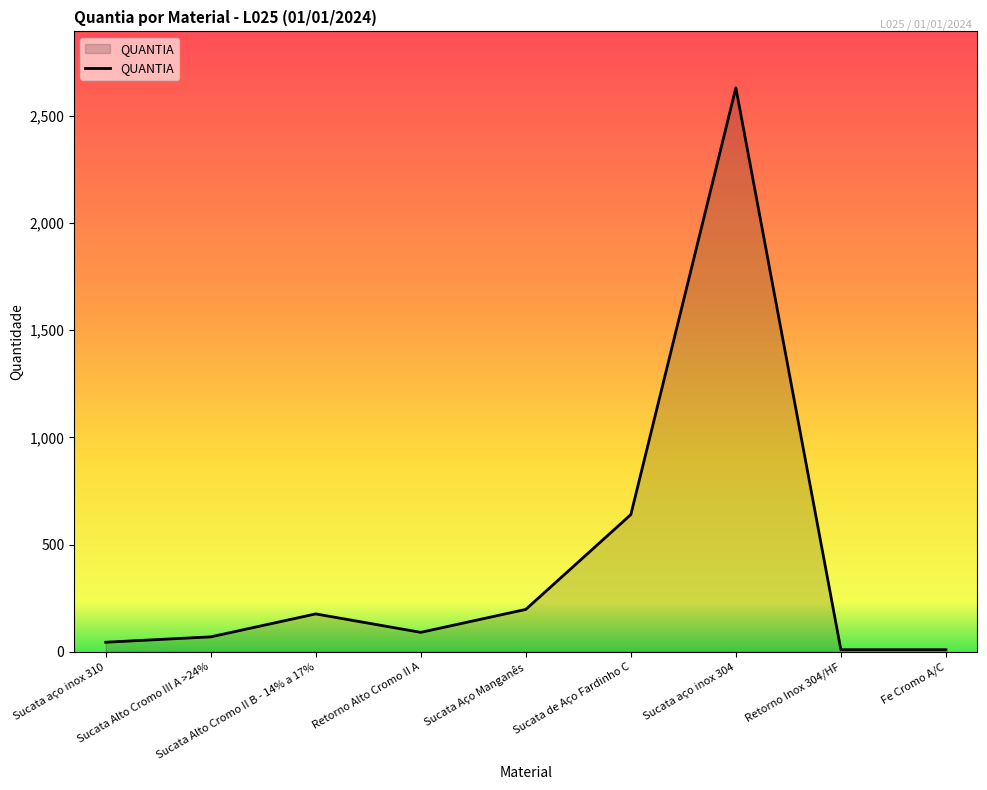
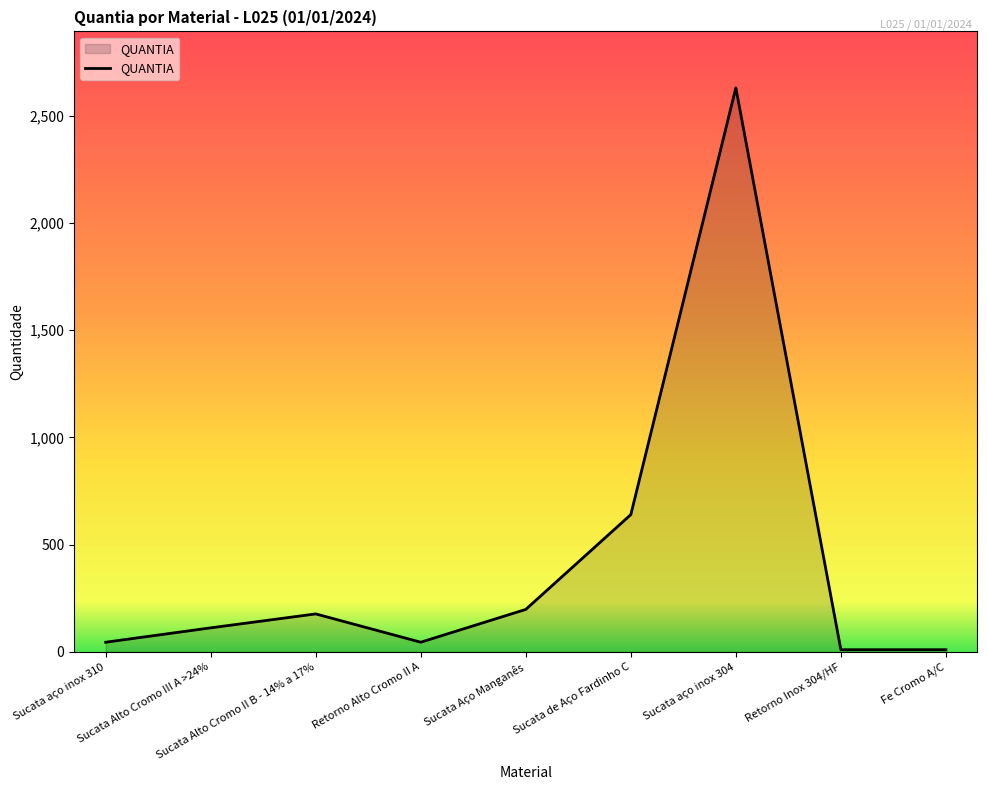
  {
    "Sucata aço inox 310": "50",
-   "Sucata Alto Cromo III A >24%": "70",
+   "Sucata Alto Cromo III A >24%": "110",
    "Sucata Alto Cromo II B - 14% a 17%": "180",
-   "Retorno Alto Cromo II A": "90",
+   "Retorno Alto Cromo II A": "50",
    "Sucata Aço Manganês": "200",
    "Sucata de Aço Fardinho C": "640",
    "Sucata aço inox 304": "2,630",
    "Retorno Inox 304/HF": "10",
    "Fe Cromo A/C": "10"
  }
